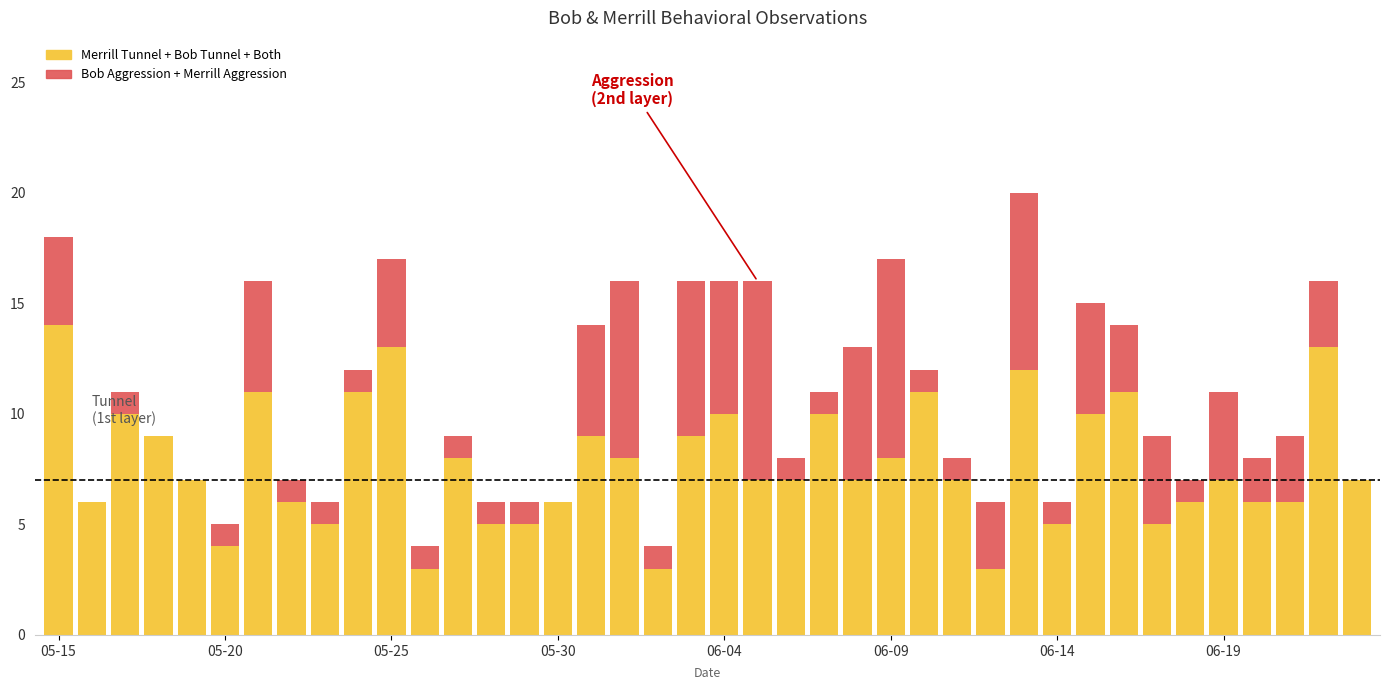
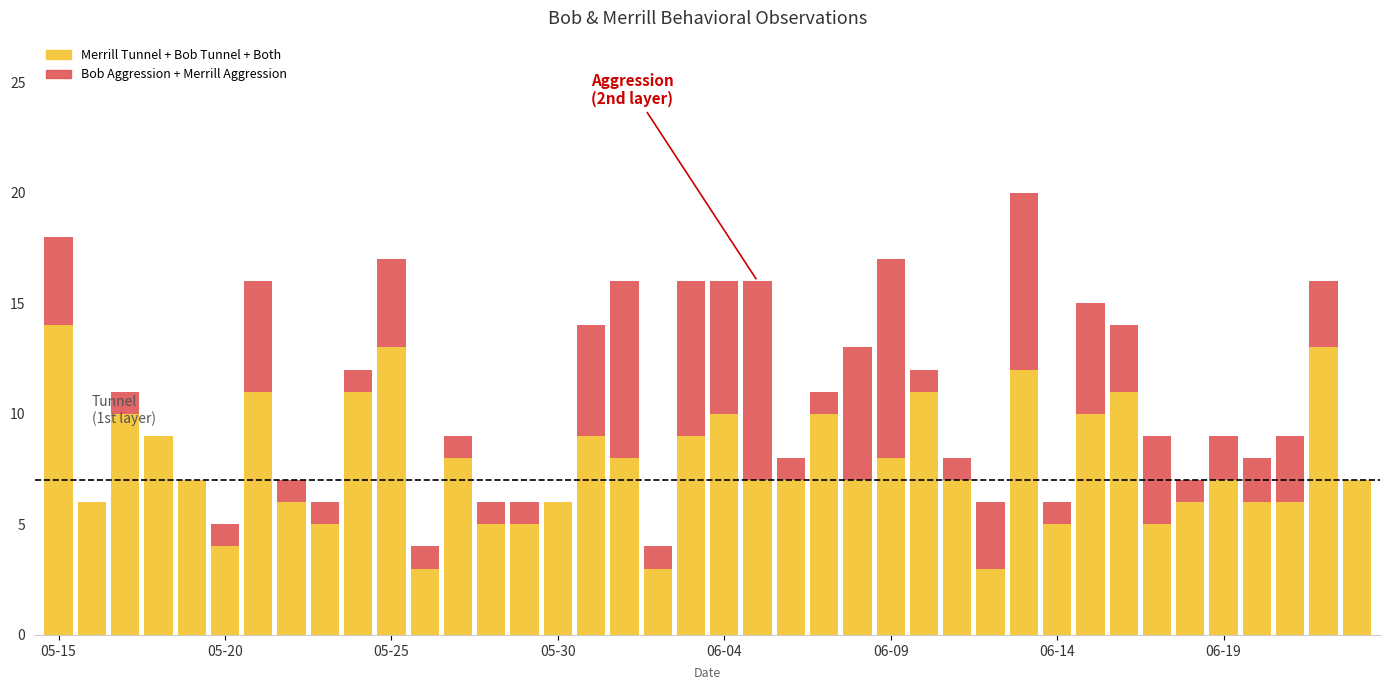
  {
    "Bob Aggression + Merrill Aggression": {
      "05-15": 4,
      "05-20": 1,
      "05-25": 4,
      "05-30": 0,
      "06-09": 9,
      "06-14": 1,
-     "06-19": 4
+     "06-19": 2
    }
  }
